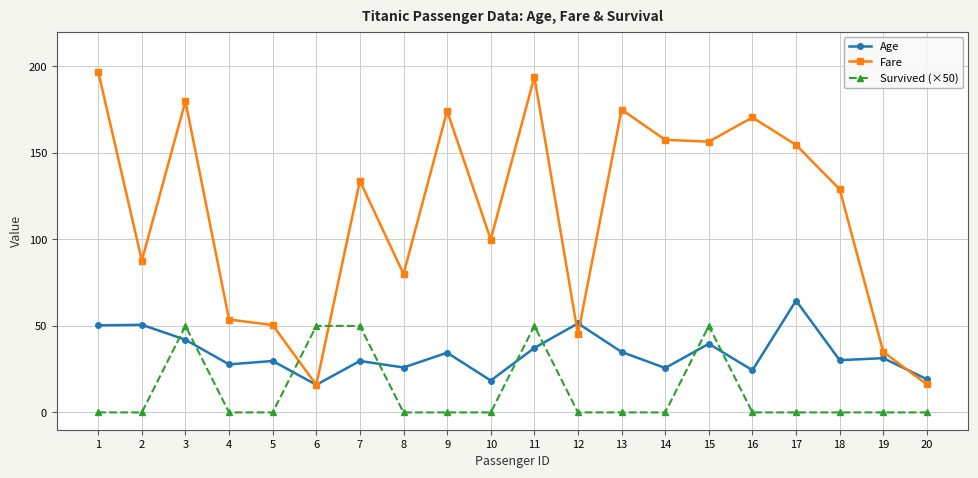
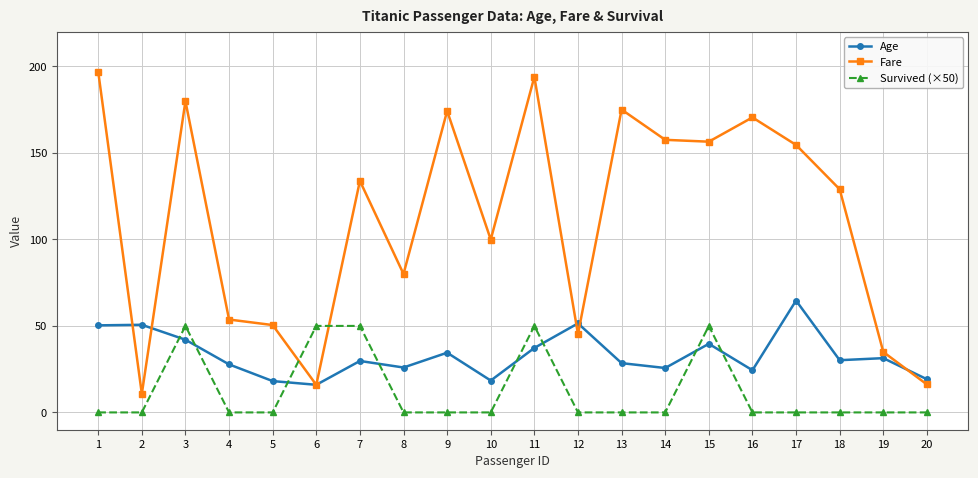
  {
    "Age": {
      "1": 50,
      "2": 51,
      "3": 42,
      "4": 28,
-     "5": 30,
+     "5": 18,
      "7": 30,
      "8": 26,
      "9": 35,
      "10": 18,
      "11": 37,
      "12": 51,
-     "13": 35,
+     "13": 28,
      "14": 26,
      "15": 40,
      "16": 24,
      "17": 65,
      "18": 30,
      "19": 31,
      "20": 19
    },
    "Fare": {
      "1": 197,
-     "2": 88,
+     "2": 11,
      "3": 180,
      "4": 54,
      "5": 50,
      "7": 134,
      "8": 80,
      "9": 174,
      "10": 100,
      "11": 194,
      "12": 45,
      "13": 175,
      "14": 158,
      "15": 156,
      "16": 171,
      "17": 155,
      "18": 129,
      "19": 35,
      "20": 16
    },
    "Survived (×50)": {
      "1": 0,
      "2": 0,
      "3": 50,
      "4": 0,
      "5": 0,
      "6": 50,
      "7": 50,
      "8": 0,
      "9": 0,
      "10": 0,
      "11": 50,
      "12": 0,
      "13": 0,
      "14": 0,
      "15": 50,
      "16": 0,
      "17": 0,
      "18": 0,
      "19": 0,
      "20": 0
    }
  }
